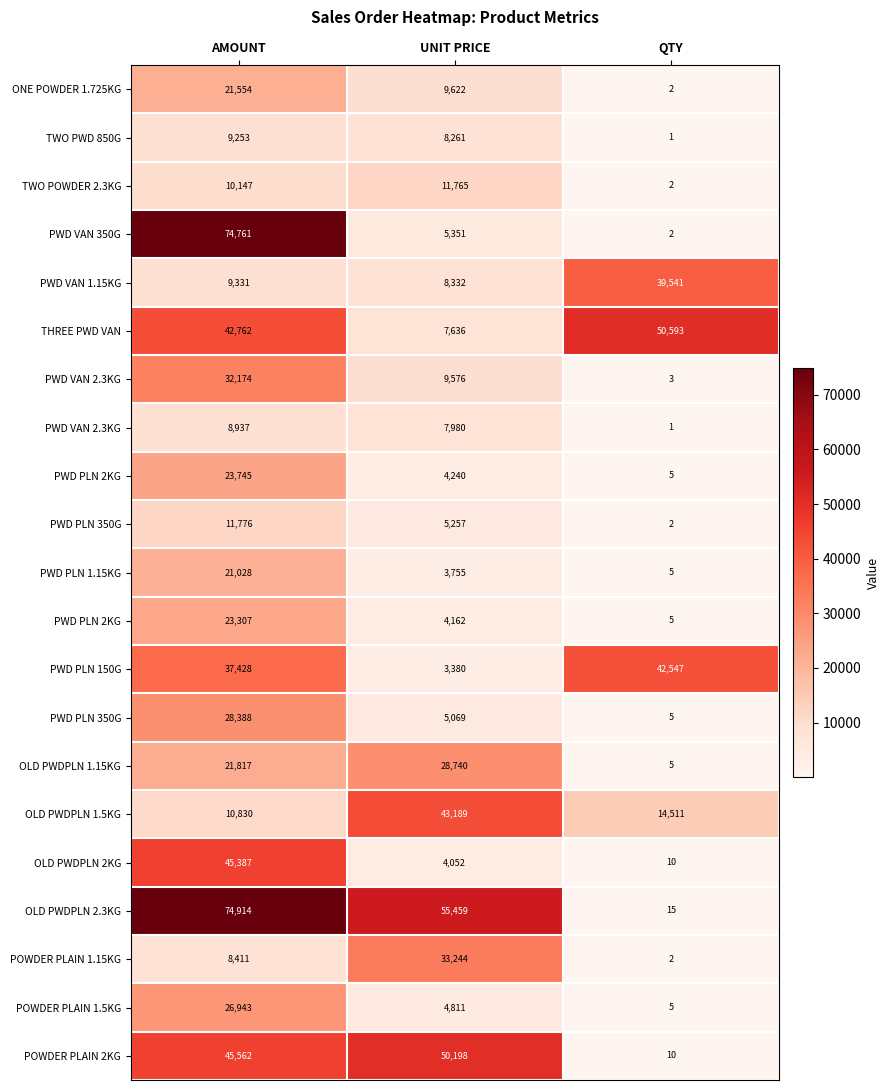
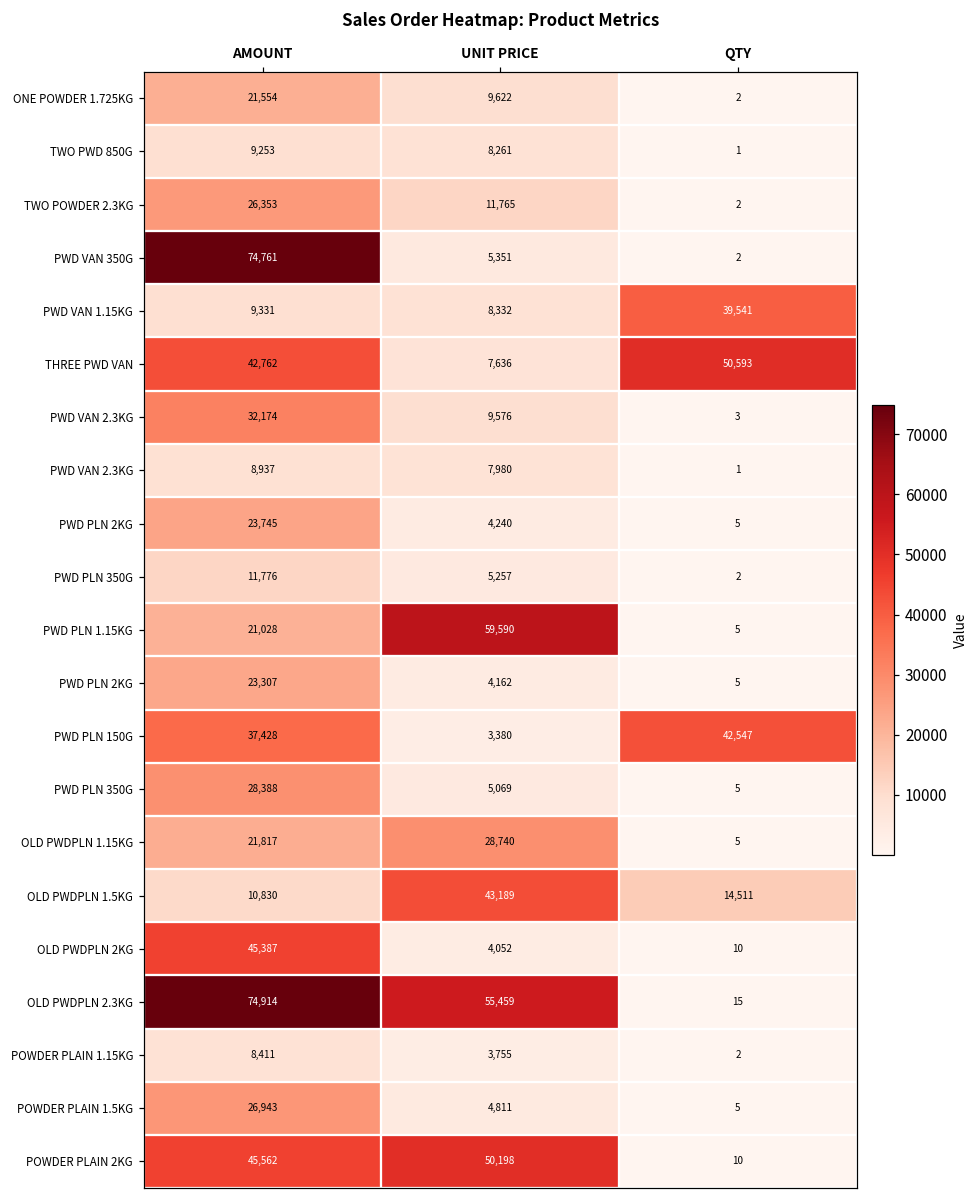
  {
    "ONE POWDER 1.725KG": {
      "AMOUNT": "21,554",
      "UNIT PRICE": "9,622",
      "QTY": "2"
    },
    "TWO PWD 850G": {
      "AMOUNT": "9,253",
      "UNIT PRICE": "8,261",
      "QTY": "1"
    },
    "TWO POWDER 2.3KG": {
-     "AMOUNT": "10,147",
+     "AMOUNT": "26,353",
      "UNIT PRICE": "11,765",
      "QTY": "2"
    },
    "PWD VAN 350G": {
      "AMOUNT": "74,761",
      "UNIT PRICE": "5,351",
      "QTY": "2"
    },
    "PWD VAN 1.15KG": {
      "AMOUNT": "9,331",
      "UNIT PRICE": "8,332",
      "QTY": "39,541"
    },
    "THREE PWD VAN": {
      "AMOUNT": "42,762",
      "UNIT PRICE": "7,636",
      "QTY": "50,593"
    },
    "PWD PLN 1.15KG": {
      "AMOUNT": "21,028",
-     "UNIT PRICE": "3,755",
+     "UNIT PRICE": "59,590",
      "QTY": "5"
    },
    "PWD PLN 150G": {
      "AMOUNT": "37,428",
      "UNIT PRICE": "3,380",
      "QTY": "42,547"
    },
    "OLD PWDPLN 1.15KG": {
      "AMOUNT": "21,817",
      "UNIT PRICE": "28,740",
      "QTY": "5"
    },
    "OLD PWDPLN 1.5KG": {
      "AMOUNT": "10,830",
      "UNIT PRICE": "43,189",
      "QTY": "14,511"
    },
    "OLD PWDPLN 2KG": {
      "AMOUNT": "45,387",
      "UNIT PRICE": "4,052",
      "QTY": "10"
    },
    "OLD PWDPLN 2.3KG": {
      "AMOUNT": "74,914",
      "UNIT PRICE": "55,459",
      "QTY": "15"
    },
    "POWDER PLAIN 1.15KG": {
      "AMOUNT": "8,411",
-     "UNIT PRICE": "33,244",
+     "UNIT PRICE": "3,755",
      "QTY": "2"
    },
    "POWDER PLAIN 1.5KG": {
      "AMOUNT": "26,943",
      "UNIT PRICE": "4,811",
      "QTY": "5"
    },
    "POWDER PLAIN 2KG": {
      "AMOUNT": "45,562",
      "UNIT PRICE": "50,198",
      "QTY": "10"
    }
  }
